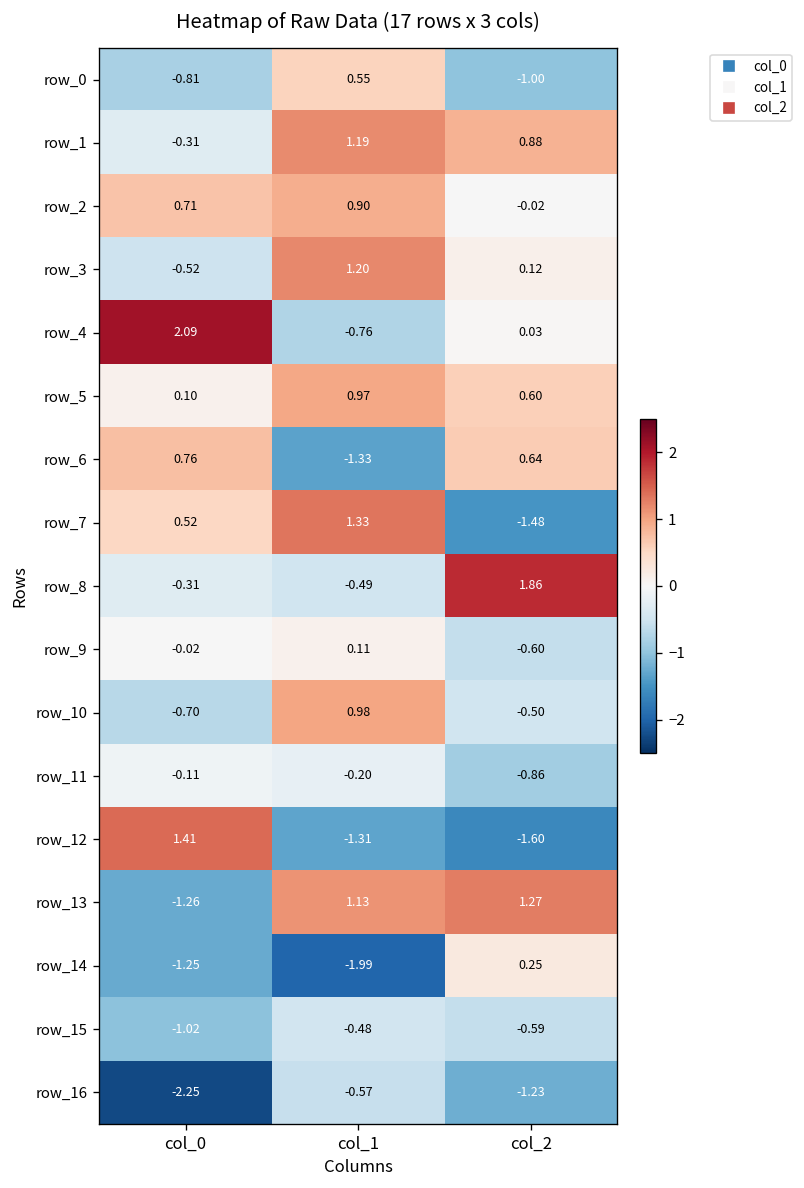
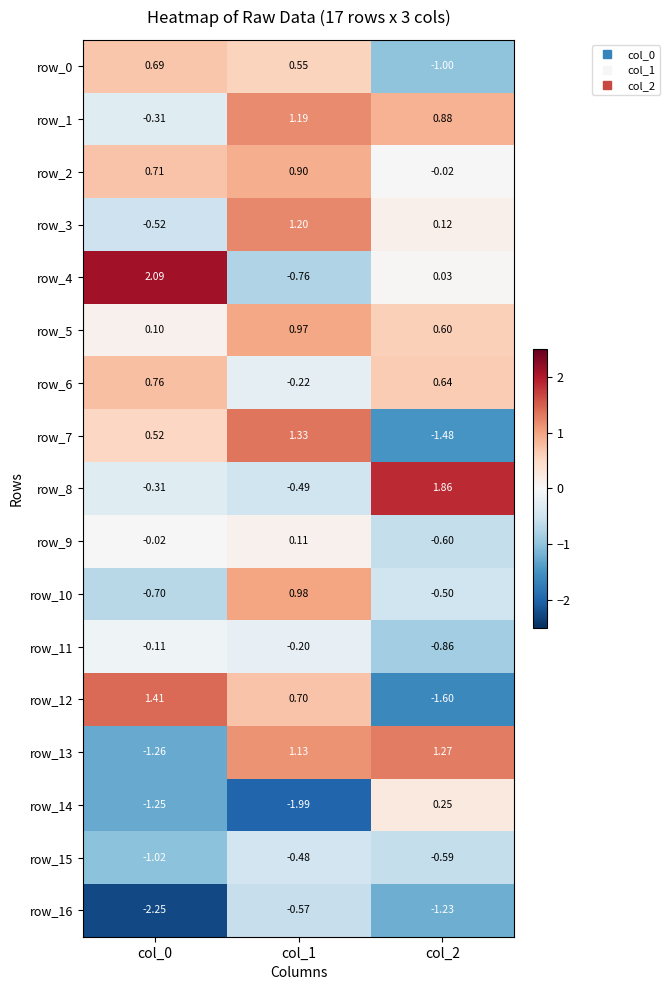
  {
    "row_0": {
-     "col_0": -0.81,
+     "col_0": 0.69,
      "col_1": 0.55,
      "col_2": -1.00
    },
    "row_1": {
      "col_0": -0.31,
      "col_1": 1.19,
      "col_2": 0.88
    },
    "row_2": {
      "col_0": 0.71,
      "col_1": 0.90,
      "col_2": -0.02
    },
    "row_3": {
      "col_0": -0.52,
      "col_1": 1.20,
      "col_2": 0.12
    },
    "row_4": {
      "col_0": 2.09,
      "col_1": -0.76,
      "col_2": 0.03
    },
    "row_5": {
      "col_0": 0.10,
      "col_1": 0.97,
      "col_2": 0.60
    },
    "row_6": {
      "col_0": 0.76,
-     "col_1": -1.33,
+     "col_1": -0.22,
      "col_2": 0.64
    },
    "row_7": {
      "col_0": 0.52,
      "col_1": 1.33,
      "col_2": -1.48
    },
    "row_8": {
      "col_0": -0.31,
      "col_1": -0.49,
      "col_2": 1.86
    },
    "row_9": {
      "col_0": -0.02,
      "col_1": 0.11,
      "col_2": -0.60
    },
    "row_10": {
      "col_0": -0.70,
      "col_1": 0.98,
      "col_2": -0.50
    },
    "row_11": {
      "col_0": -0.11,
      "col_1": -0.20,
      "col_2": -0.86
    },
    "row_12": {
      "col_0": 1.41,
-     "col_1": -1.31,
+     "col_1": 0.70,
      "col_2": -1.60
    },
    "row_13": {
      "col_0": -1.26,
      "col_1": 1.13,
      "col_2": 1.27
    },
    "row_14": {
      "col_0": -1.25,
      "col_1": -1.99,
      "col_2": 0.25
    },
    "row_15": {
      "col_0": -1.02,
      "col_1": -0.48,
      "col_2": -0.59
    },
    "row_16": {
      "col_0": -2.25,
      "col_1": -0.57,
      "col_2": -1.23
    }
  }
